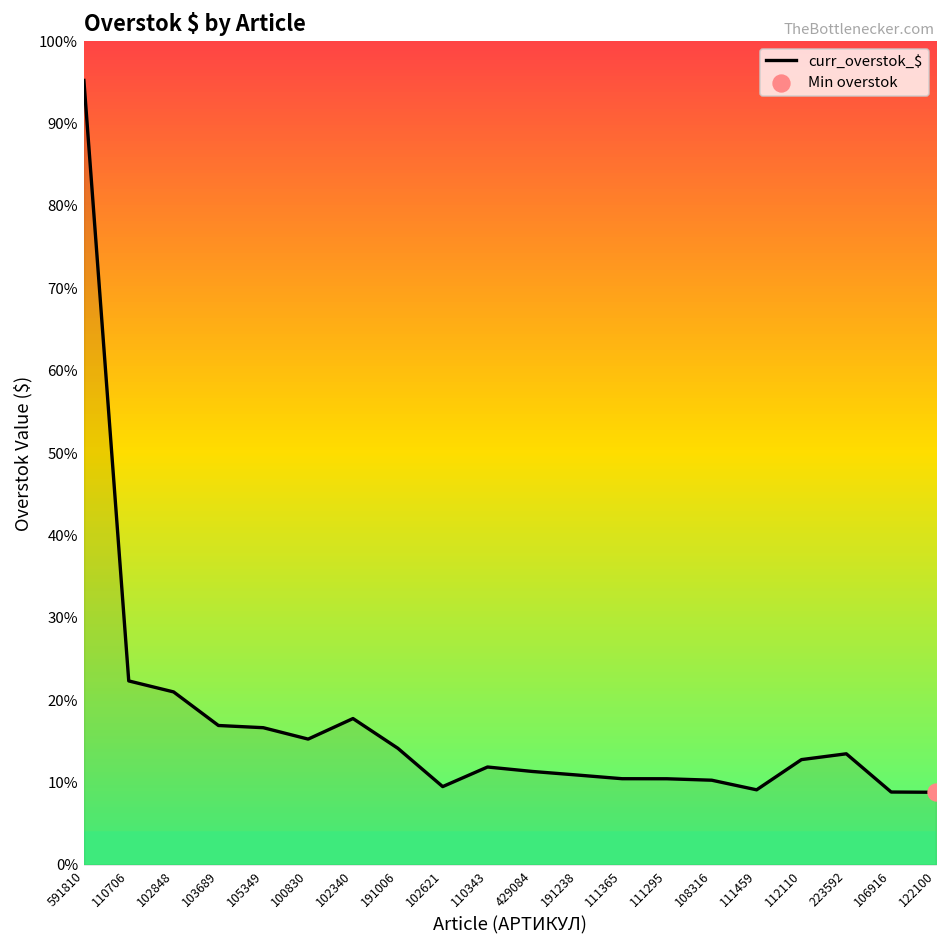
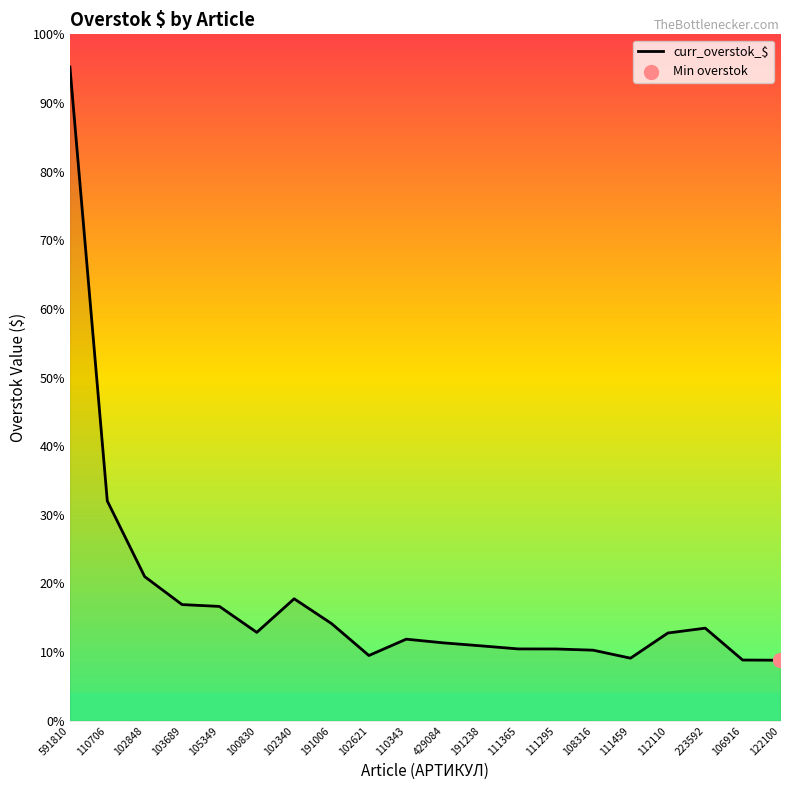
  {
    "curr_overstok_$": {
      "591810": "95%",
-     "110706": "22%",
+     "110706": "32%",
      "102848": "21%",
      "103689": "17%",
      "105349": "17%",
-     "100830": "15%",
+     "100830": "13%",
      "102340": "18%",
      "191006": "14%",
      "102621": "9%",
      "110343": "12%",
      "429084": "11%",
      "191238": "11%",
      "111365": "10%",
      "111295": "10%",
      "108316": "10%",
      "111459": "9%",
      "112110": "13%",
      "223592": "13%",
      "106916": "9%"
    }
  }
